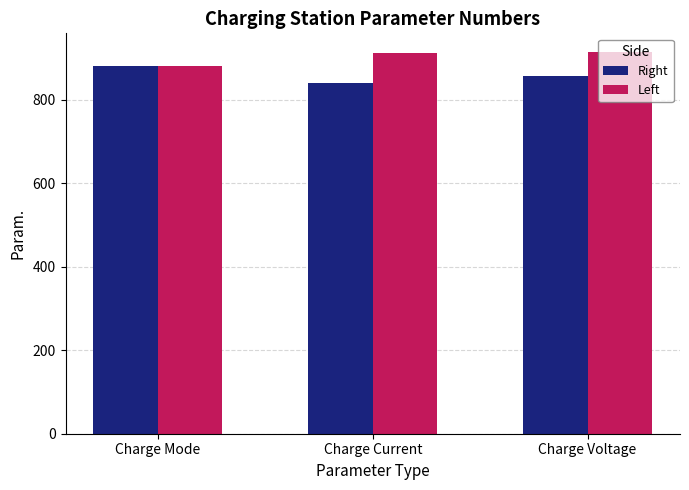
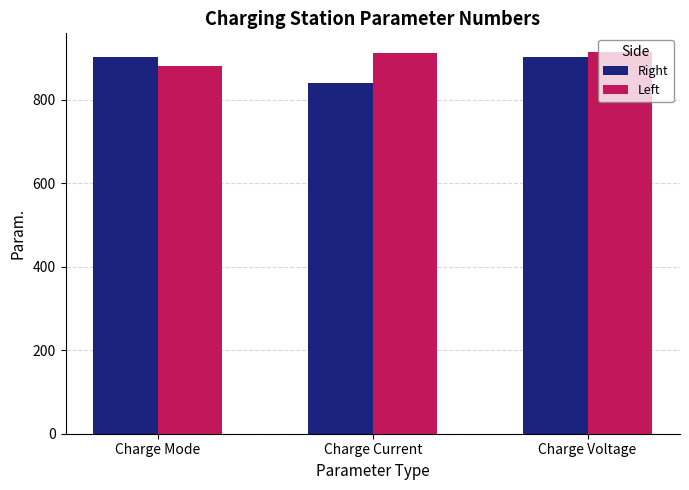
  {
    "Right": {
-     "Charge Mode": 880,
+     "Charge Mode": 900,
      "Charge Current": 840,
-     "Charge Voltage": 860
+     "Charge Voltage": 900
    },
    "Left": {
      "Charge Mode": 880,
      "Charge Current": 910
    }
  }
